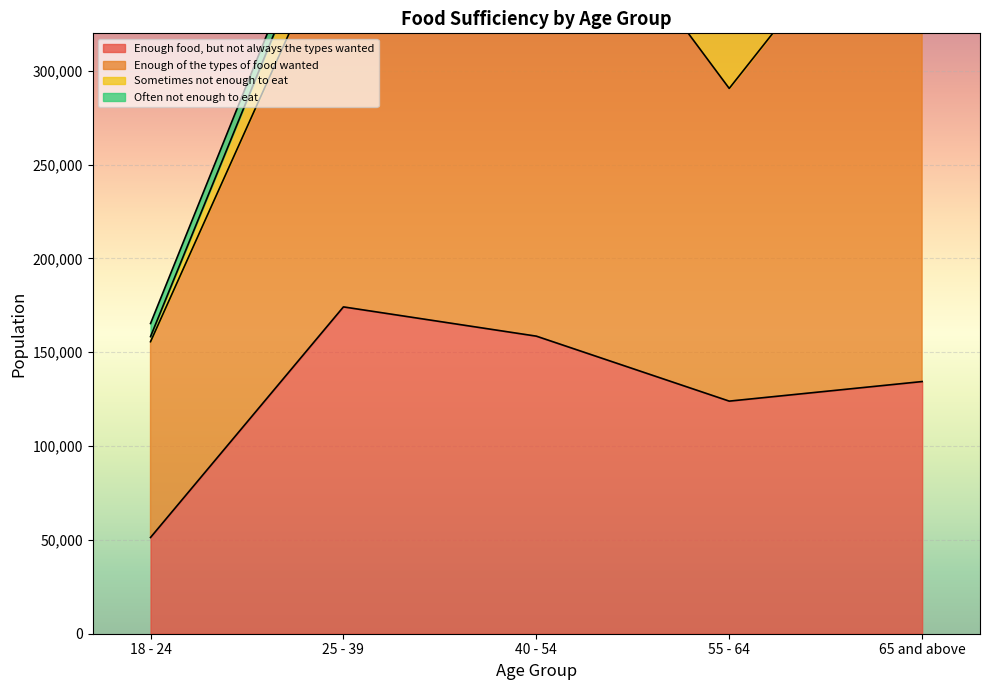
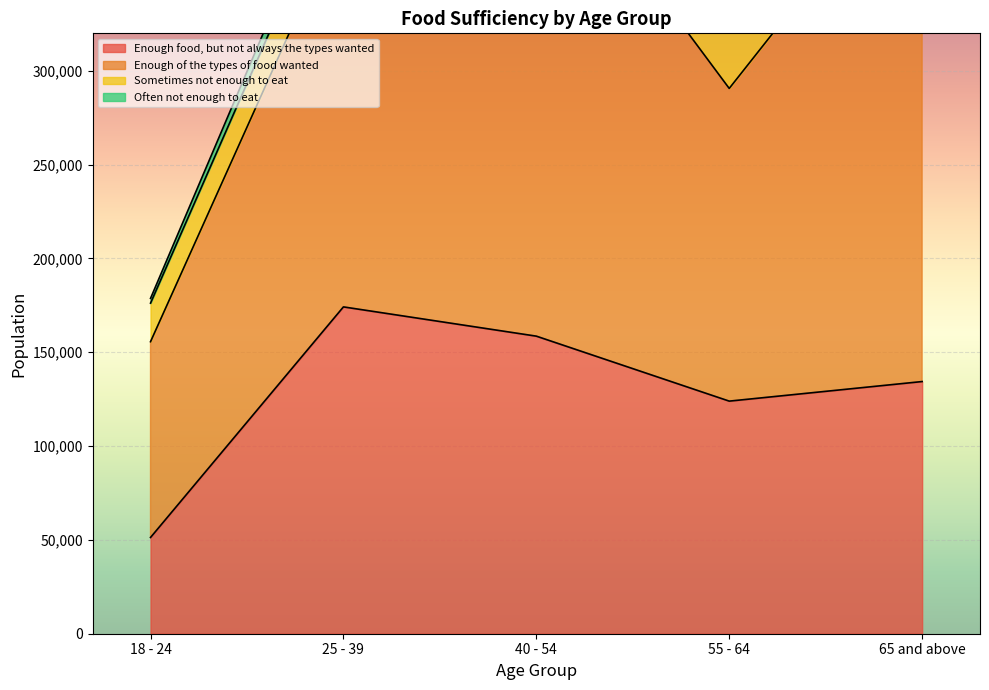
  {
    "Sometimes not enough to eat": {
-     "18 - 24": "3,000"
+     "18 - 24": "21,000"
    },
    "Often not enough to eat": {
-     "18 - 24": "7,000"
+     "18 - 24": "3,000"
    }
  }
